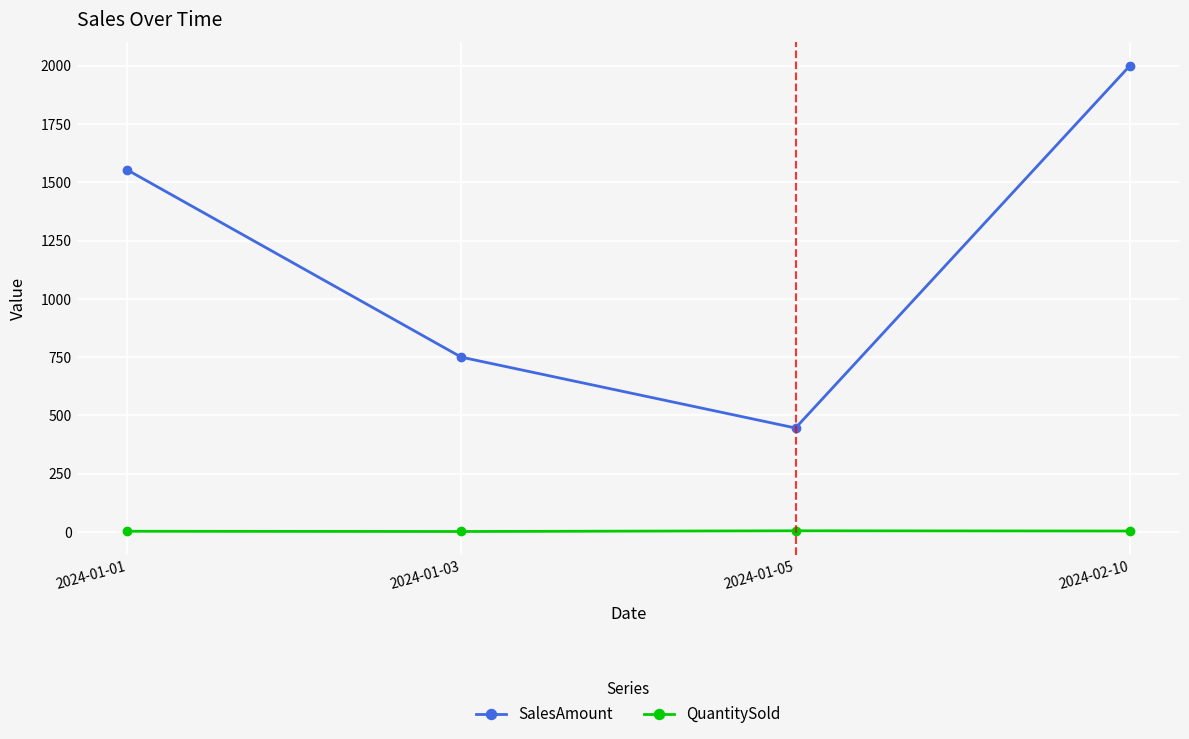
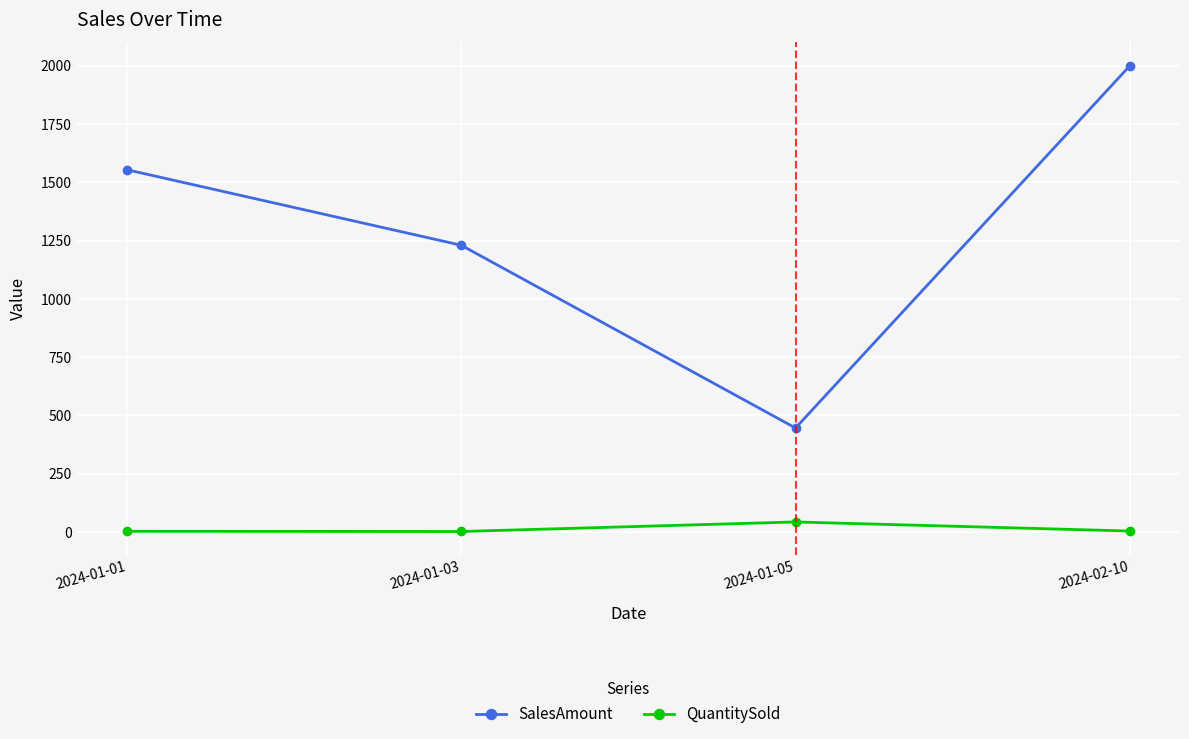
  {
    "SalesAmount": {
      "2024-01-01": 1550,
-     "2024-01-03": 750,
+     "2024-01-03": 1230,
      "2024-01-05": 450,
      "2024-02-10": 2000
    },
    "QuantitySold": {
      "2024-01-01": 0,
      "2024-01-03": 0,
-     "2024-01-05": 10,
+     "2024-01-05": 40,
      "2024-02-10": 0
    }
  }
